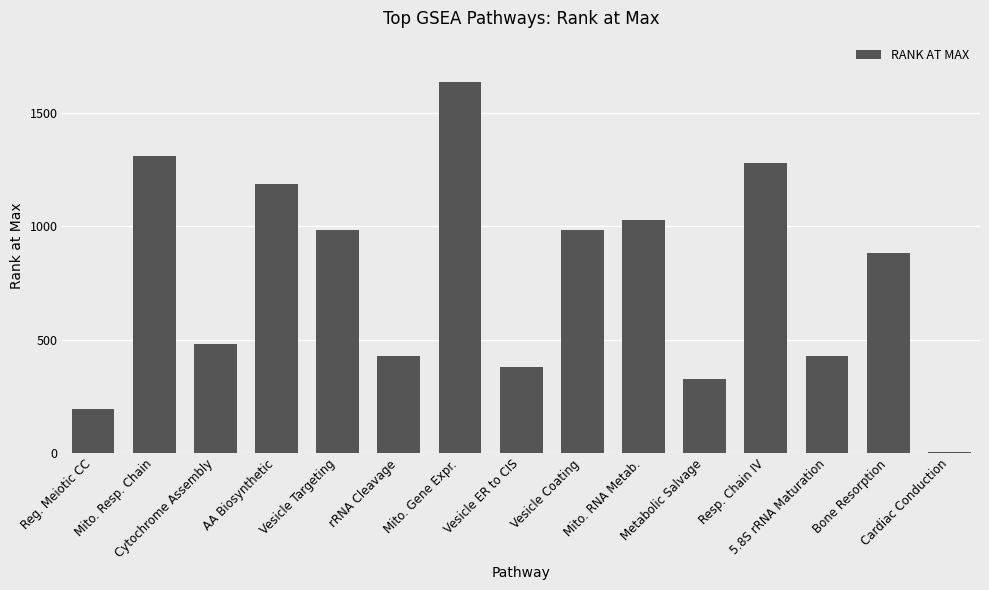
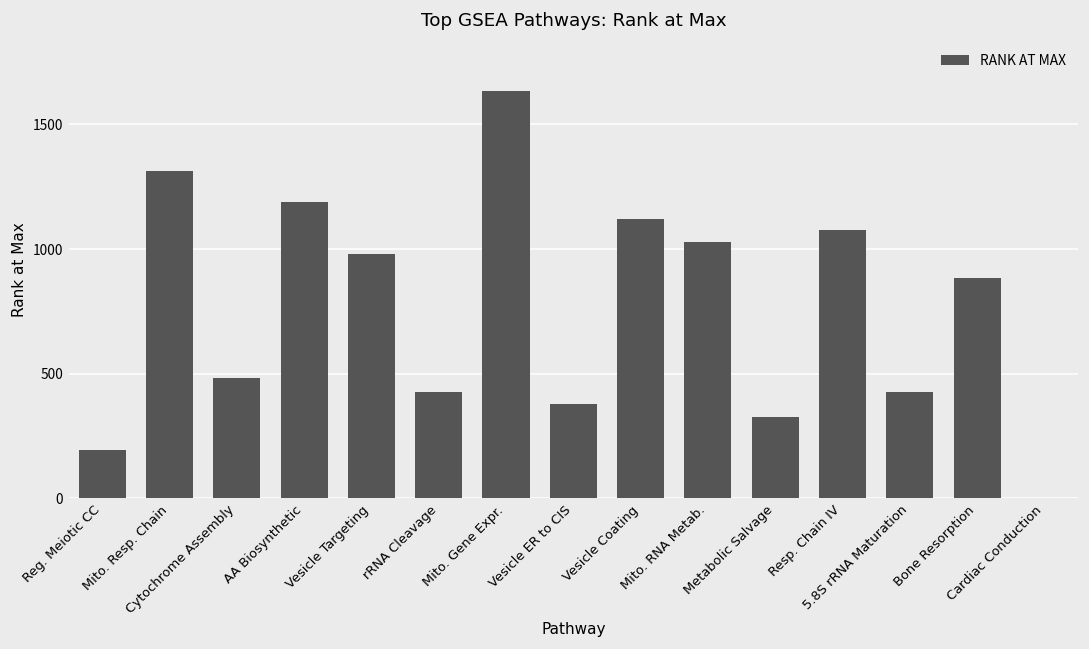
  {
    "Reg. Meiotic CC": 190,
    "Mito. Resp. Chain": 1310,
    "Cytochrome Assembly": 480,
    "AA Biosynthetic": 1190,
    "Vesicle Targeting": 980,
    "rRNA Cleavage": 430,
    "Mito. Gene Expr.": 1640,
    "Vesicle ER to CIS": 380,
-   "Vesicle Coating": 980,
+   "Vesicle Coating": 1120,
    "Mito. RNA Metab.": 1030,
    "Metabolic Salvage": 330,
-   "Resp. Chain IV": 1280,
+   "Resp. Chain IV": 1080,
    "5.8S rRNA Maturation": 430,
    "Bone Resorption": 880
  }
